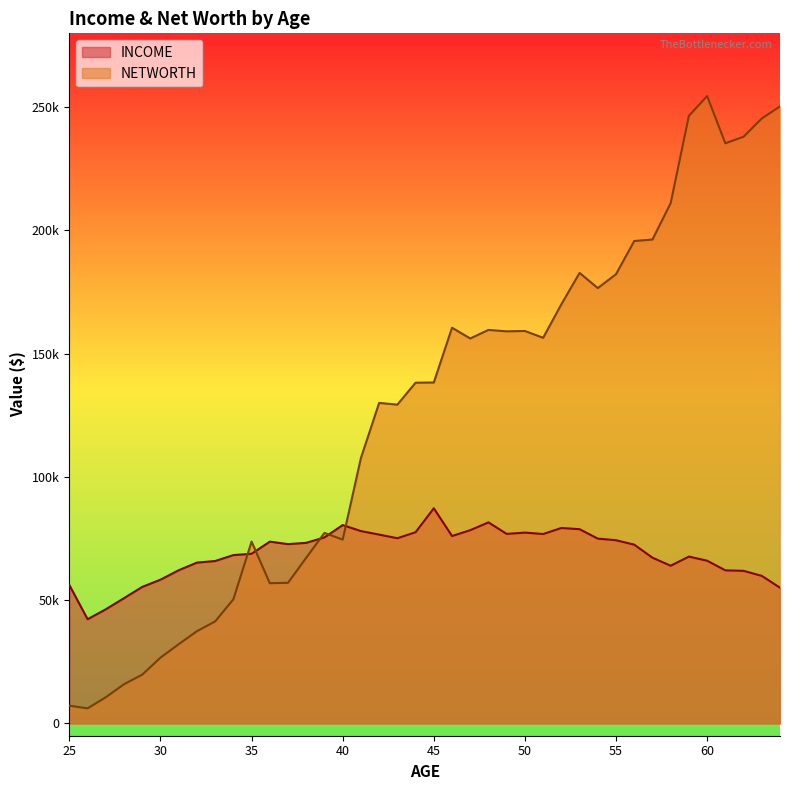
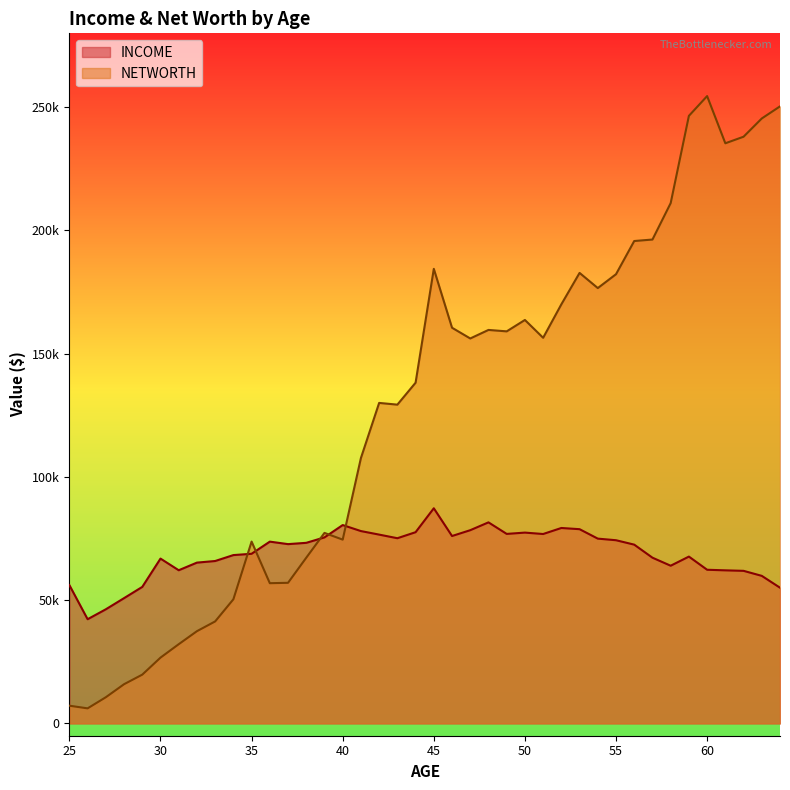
  {
    "INCOME": {
      "25": 56000,
-     "30": 58000,
+     "30": 67000,
      "35": 69000,
      "40": 80000,
      "45": 87000,
      "50": 77000,
      "55": 74000,
-     "60": 66000
+     "60": 62000
    },
    "NETWORTH": {
      "25": 7000,
      "30": 27000,
      "35": 74000,
      "40": 75000,
-     "45": 138000,
-     "50": 159000,
+     "45": 184000,
+     "50": 164000,
      "55": 182000,
      "60": 255000
    }
  }
